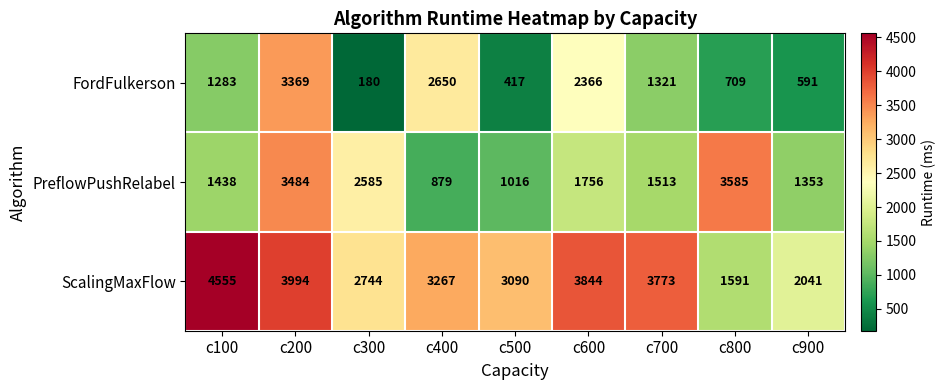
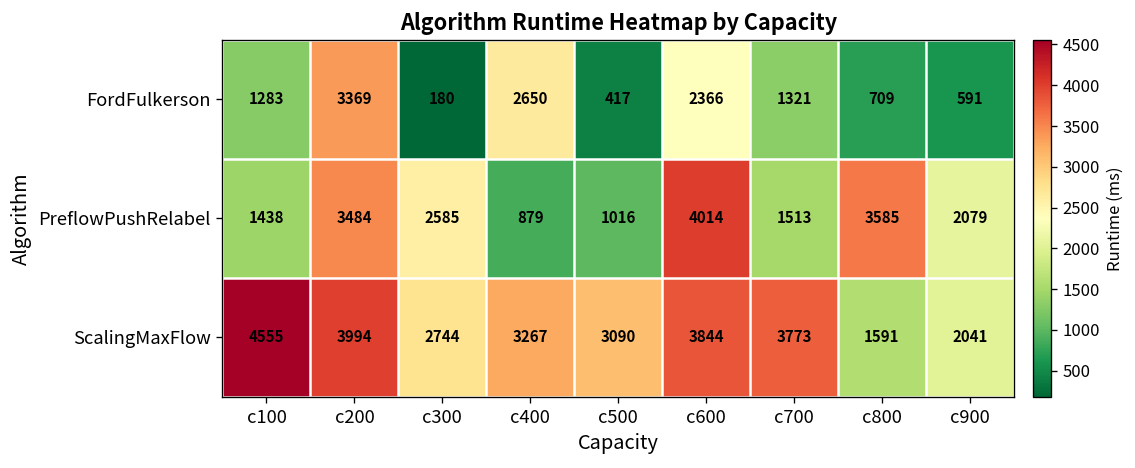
  {
    "FordFulkerson": {
      "c100": 1283,
      "c200": 3369,
      "c300": 180,
      "c400": 2650,
      "c500": 417,
      "c600": 2366,
      "c700": 1321,
      "c800": 709,
      "c900": 591
    },
    "PreflowPushRelabel": {
      "c100": 1438,
      "c200": 3484,
      "c300": 2585,
      "c400": 879,
      "c500": 1016,
-     "c600": 1756,
+     "c600": 4014,
      "c700": 1513,
      "c800": 3585,
-     "c900": 1353
+     "c900": 2079
    },
    "ScalingMaxFlow": {
      "c100": 4555,
      "c200": 3994,
      "c300": 2744,
      "c400": 3267,
      "c500": 3090,
      "c600": 3844,
      "c700": 3773,
      "c800": 1591,
      "c900": 2041
    }
  }
